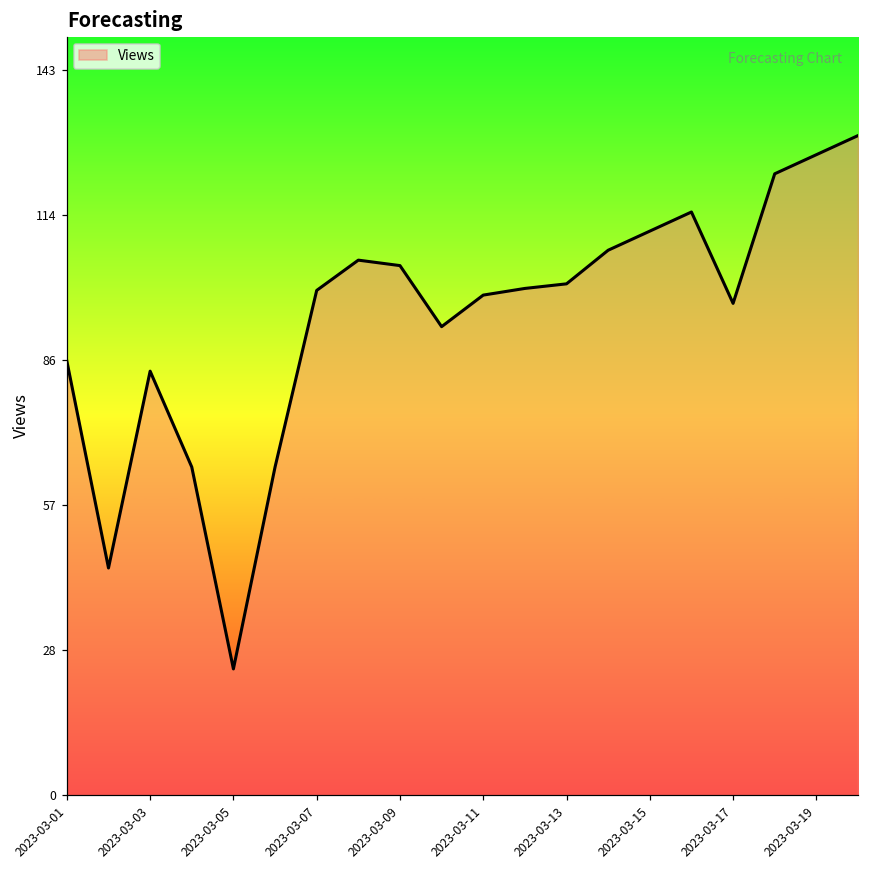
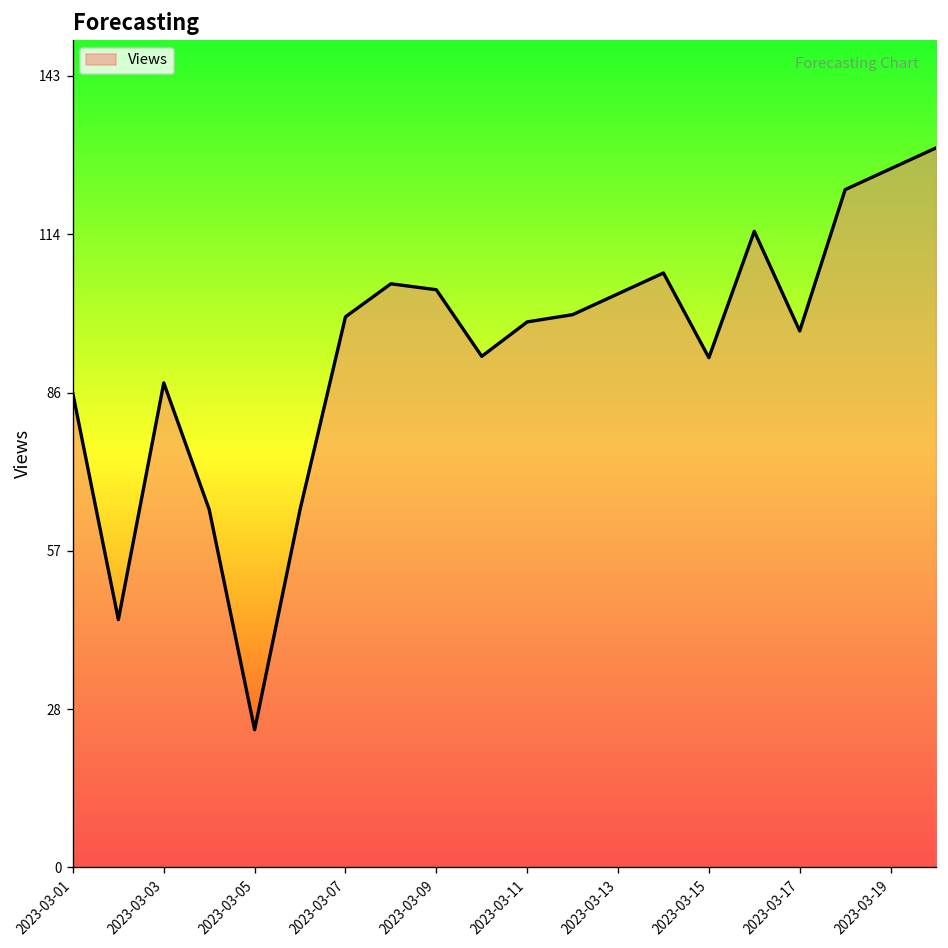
  {
    "2023-03-01": 86,
-   "2023-03-03": 84,
+   "2023-03-03": 88,
    "2023-03-05": 25,
    "2023-03-07": 100,
    "2023-03-09": 105,
    "2023-03-11": 99,
-   "2023-03-13": 101,
-   "2023-03-15": 112,
+   "2023-03-13": 104,
+   "2023-03-15": 93,
    "2023-03-17": 97,
    "2023-03-19": 127
  }
